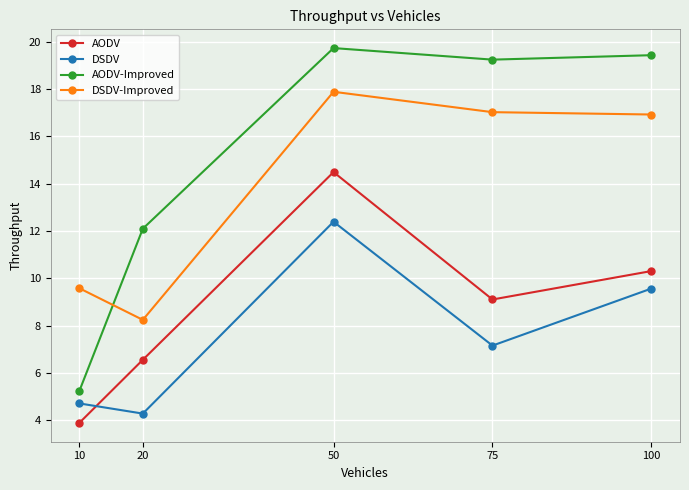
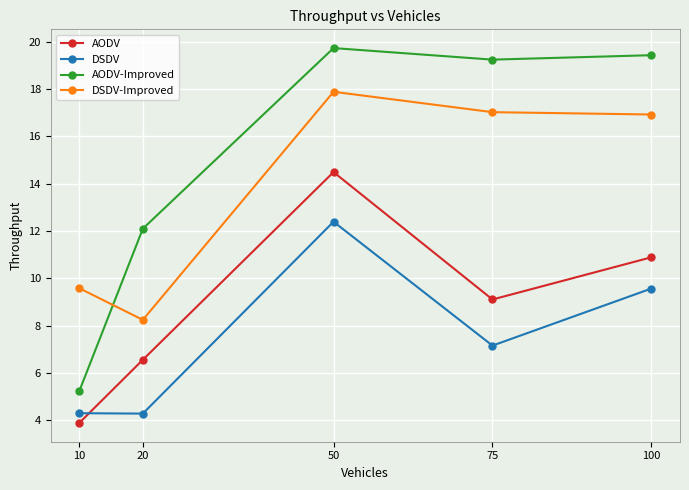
  {
    "AODV": {
      "10": 3.9,
      "20": 6.6,
      "50": 14.5,
      "75": 9.1,
-     "100": 10.3
+     "100": 10.9
    },
    "DSDV": {
-     "10": 4.7,
+     "10": 4.3,
      "20": 4.3,
      "50": 12.4,
      "75": 7.2,
      "100": 9.6
    },
    "AODV-Improved": {
      "10": 5.2,
      "20": 12.1,
      "50": 19.7,
      "75": 19.2,
      "100": 19.4
    },
    "DSDV-Improved": {
      "10": 9.6,
      "20": 8.2,
      "50": 17.9,
      "75": 17.0,
      "100": 16.9
    }
  }
